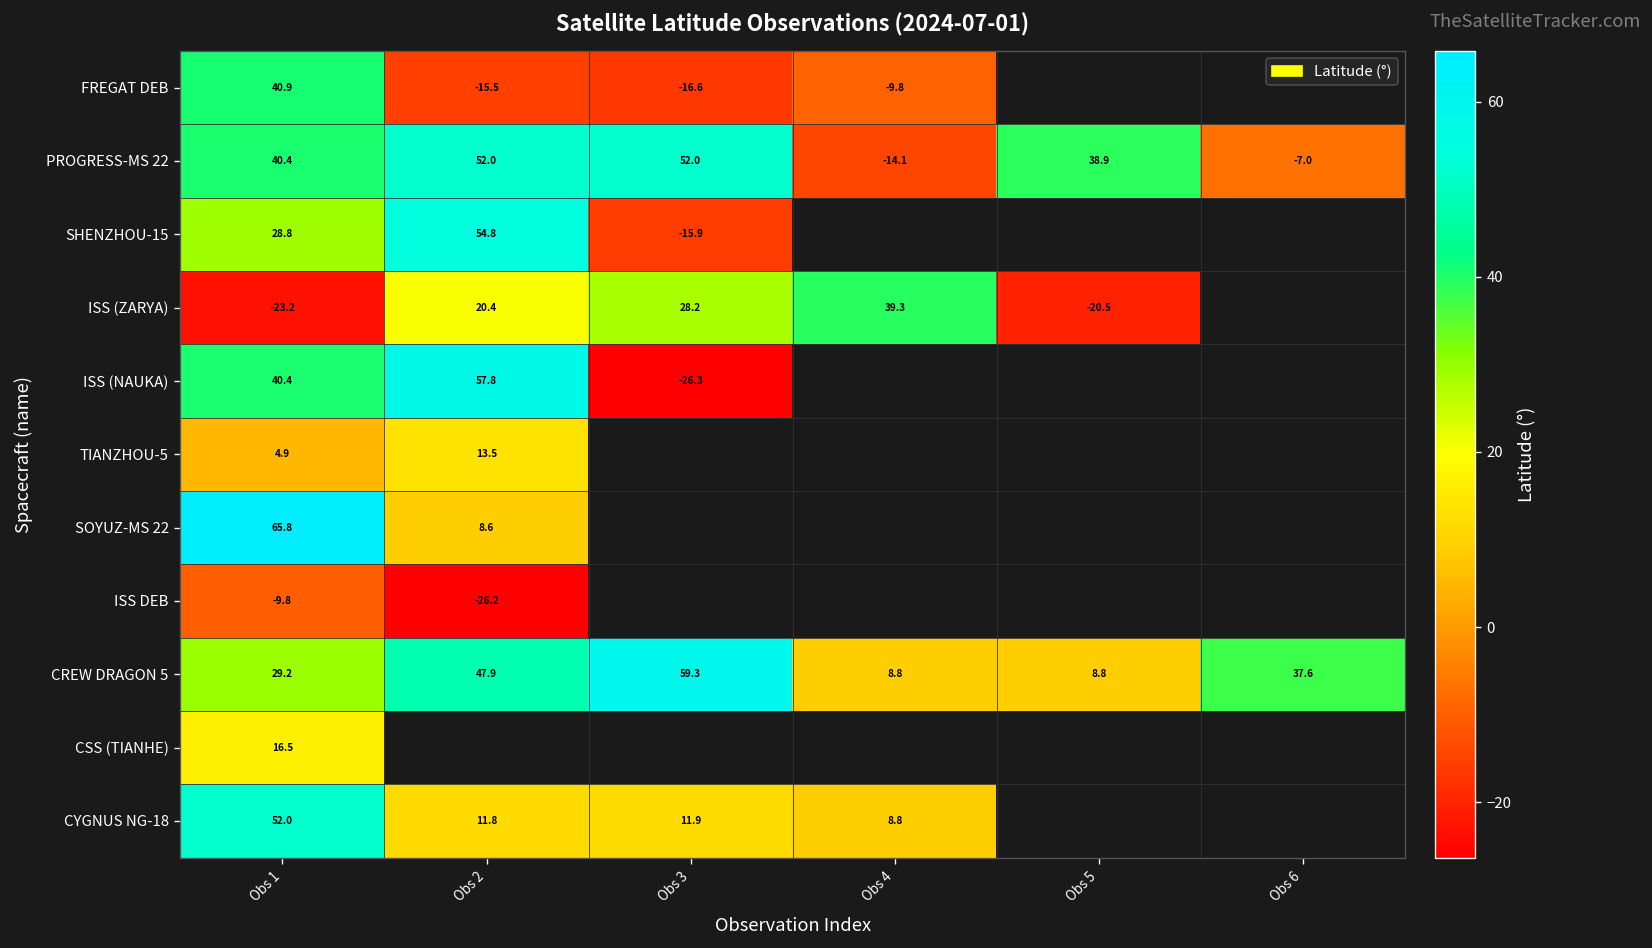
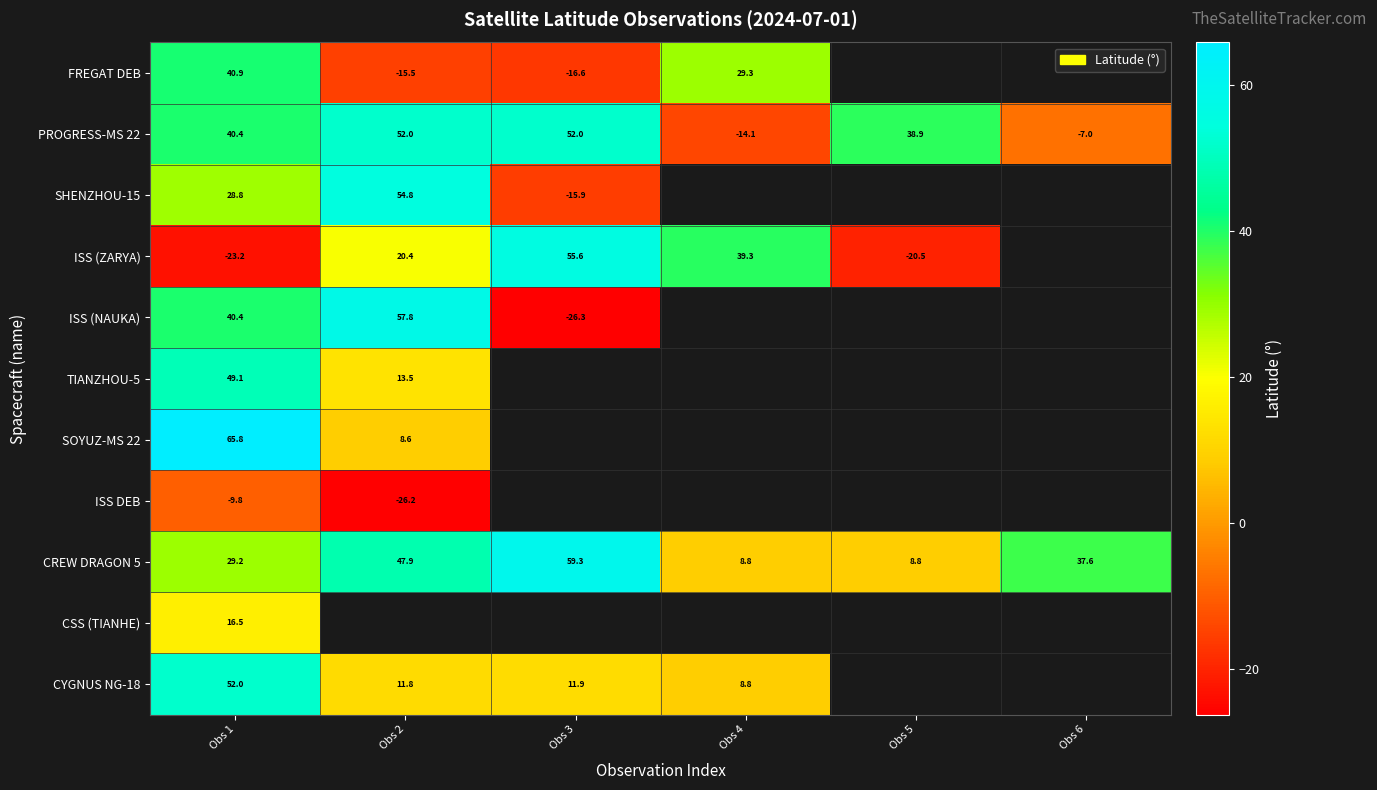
  {
    "FREGAT DEB": {
      "Obs 1": 40.9,
      "Obs 2": -15.5,
      "Obs 3": -16.6,
-     "Obs 4": -9.8
+     "Obs 4": 29.3
    },
    "PROGRESS-MS 22": {
      "Obs 1": 40.4,
      "Obs 2": 52.0,
      "Obs 3": 52.0,
      "Obs 4": -14.1,
      "Obs 5": 38.9,
      "Obs 6": -7.0
    },
    "SHENZHOU-15": {
      "Obs 1": 28.8,
      "Obs 2": 54.8,
      "Obs 3": -15.9
    },
    "ISS (ZARYA)": {
      "Obs 1": -23.2,
      "Obs 2": 20.4,
-     "Obs 3": 28.2,
+     "Obs 3": 55.6,
      "Obs 4": 39.3,
      "Obs 5": -20.5
    },
    "ISS (NAUKA)": {
      "Obs 1": 40.4,
      "Obs 2": 57.8,
      "Obs 3": -26.3
    },
    "TIANZHOU-5": {
-     "Obs 1": 4.9,
+     "Obs 1": 49.1,
      "Obs 2": 13.5
    },
    "SOYUZ-MS 22": {
      "Obs 1": 65.8,
      "Obs 2": 8.6
    },
    "ISS DEB": {
      "Obs 1": -9.8,
      "Obs 2": -26.2
    },
    "CREW DRAGON 5": {
      "Obs 1": 29.2,
      "Obs 2": 47.9,
      "Obs 3": 59.3,
      "Obs 4": 8.8,
      "Obs 5": 8.8,
      "Obs 6": 37.6
    },
    "CSS (TIANHE)": {
      "Obs 1": 16.5
    },
    "CYGNUS NG-18": {
      "Obs 1": 52.0,
      "Obs 2": 11.8,
      "Obs 3": 11.9,
      "Obs 4": 8.8
    }
  }
